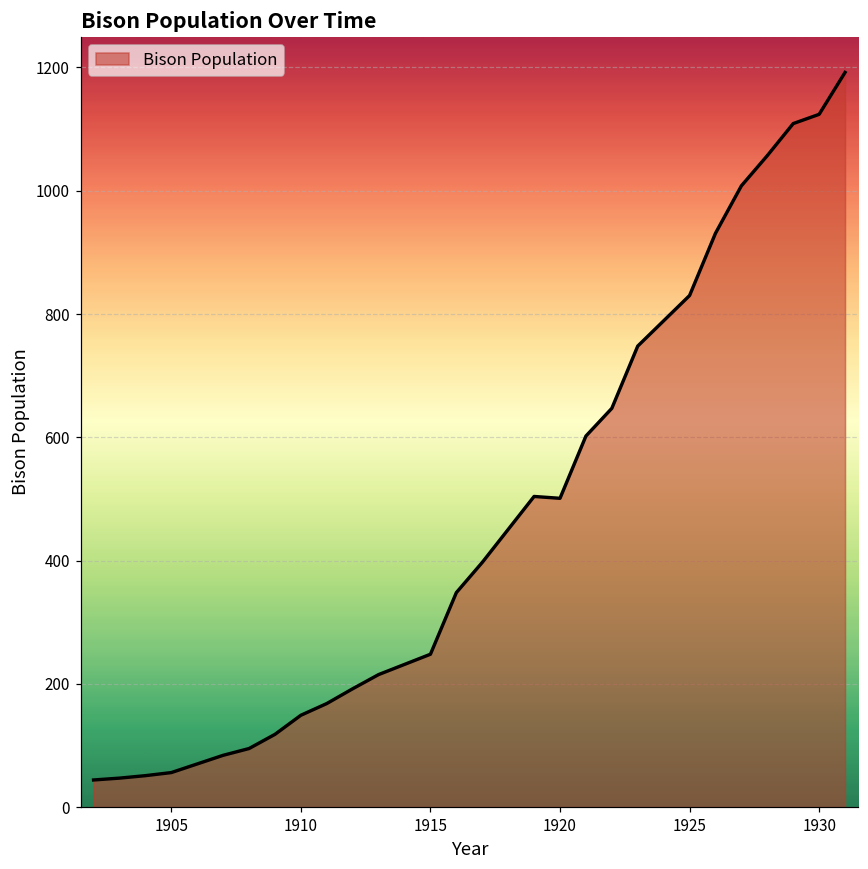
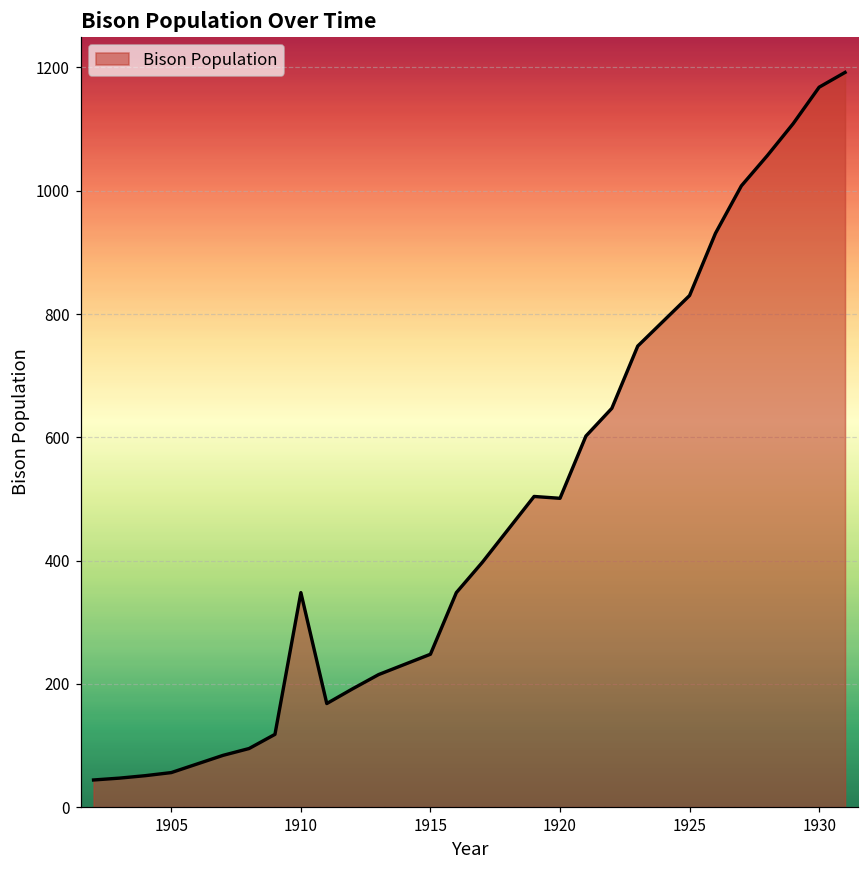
  {
    "1905": 60,
-   "1910": 150,
+   "1910": 350,
    "1915": 250,
    "1920": 500,
    "1925": 830,
-   "1930": 1120
+   "1930": 1170
  }
